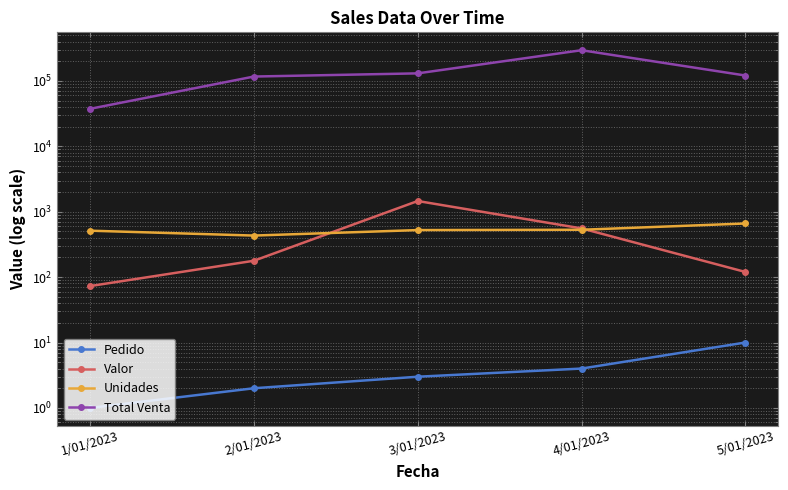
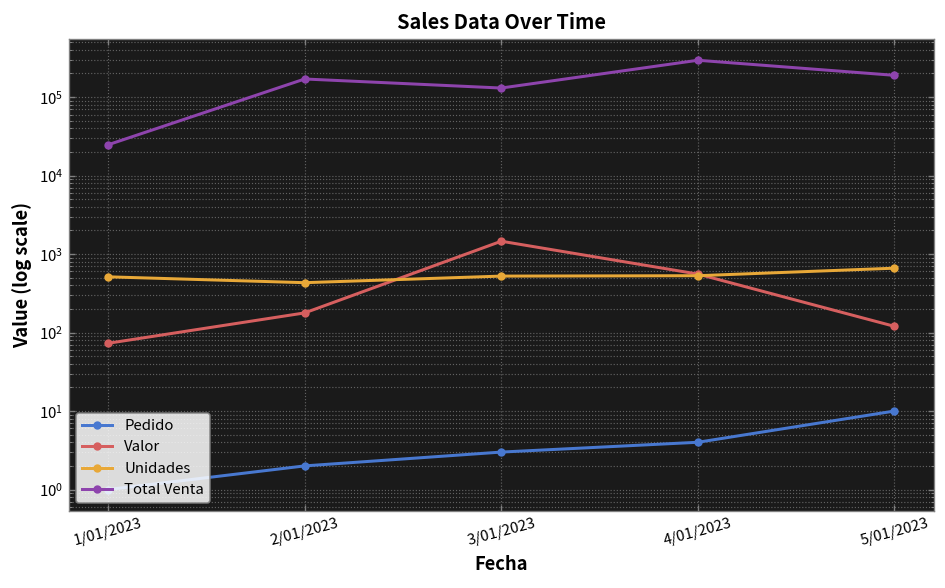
  {
    "Pedido": {
      "2/01/2023": 2,
      "3/01/2023": 3,
      "4/01/2023": 4,
      "5/01/2023": 10
    },
    "Valor": {
      "1/01/2023": 70,
      "2/01/2023": 180,
      "3/01/2023": 1500,
      "5/01/2023": 120
    },
    "Unidades": {
      "1/01/2023": 500,
      "2/01/2023": 400,
      "3/01/2023": 500,
      "5/01/2023": 700
    },
    "Total Venta": {
-     "1/01/2023": 40000,
-     "2/01/2023": 120000,
+     "1/01/2023": 25000,
+     "2/01/2023": 170000,
      "3/01/2023": 130000,
      "4/01/2023": 300000,
-     "5/01/2023": 120000
+     "5/01/2023": 190000
    }
  }
